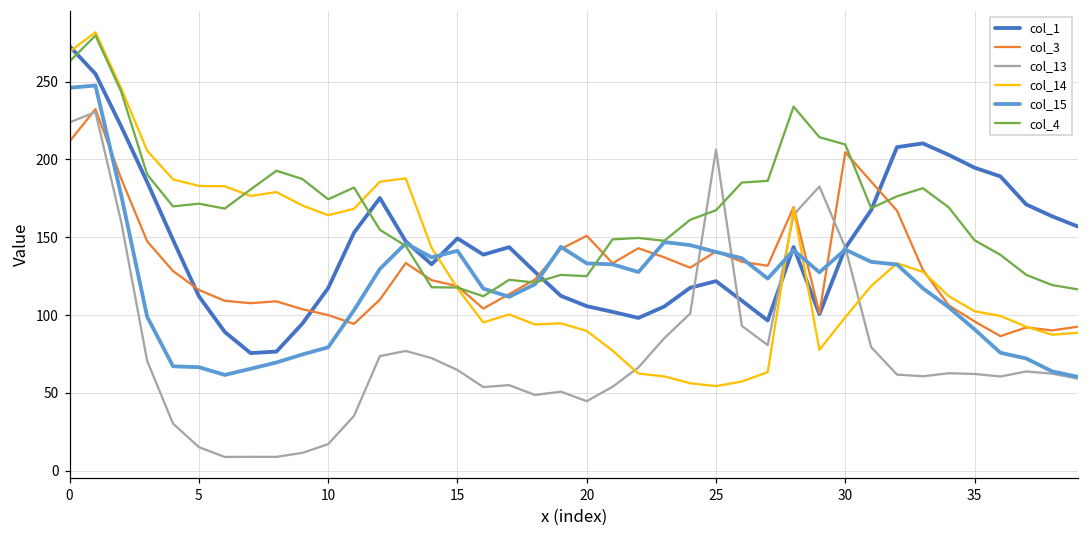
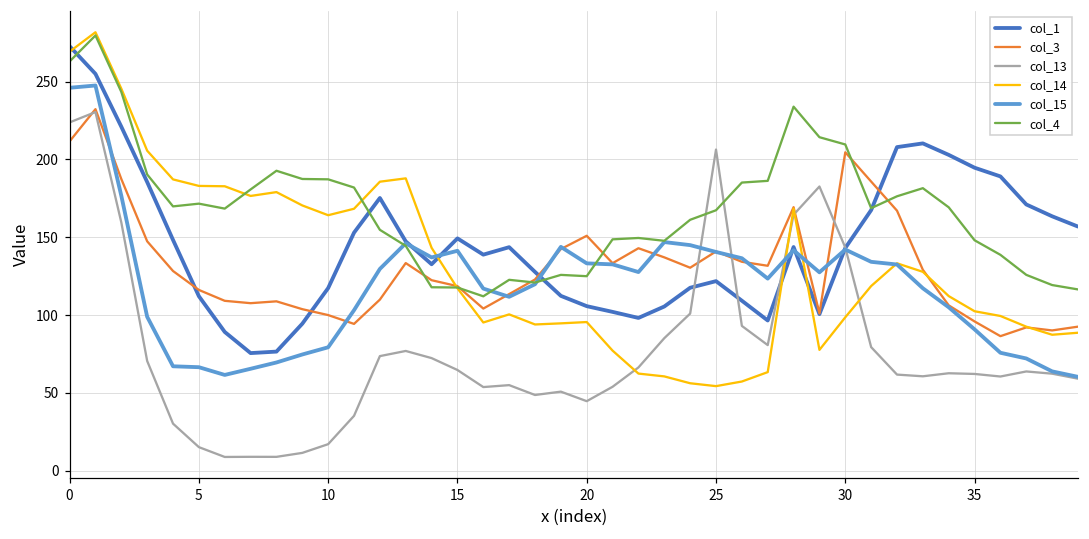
  {
    "col_3": {
      "0": 212,
      "5": 116,
      "10": 100,
      "20": 151,
      "30": 205,
      "35": 96
    },
    "col_13": {
      "0": 224,
      "5": 15,
      "10": 17,
      "15": 65,
      "20": 45,
      "25": 206,
      "35": 62
    },
    "col_14": {
      "0": 269,
      "5": 183,
      "10": 164,
-     "20": 90,
+     "20": 96,
      "25": 54,
      "30": 99,
      "35": 103
    },
    "col_4": {
      "0": 263,
      "5": 172,
-     "10": 174,
+     "10": 187,
      "20": 125,
      "25": 167,
      "30": 210,
      "35": 148
    }
  }
